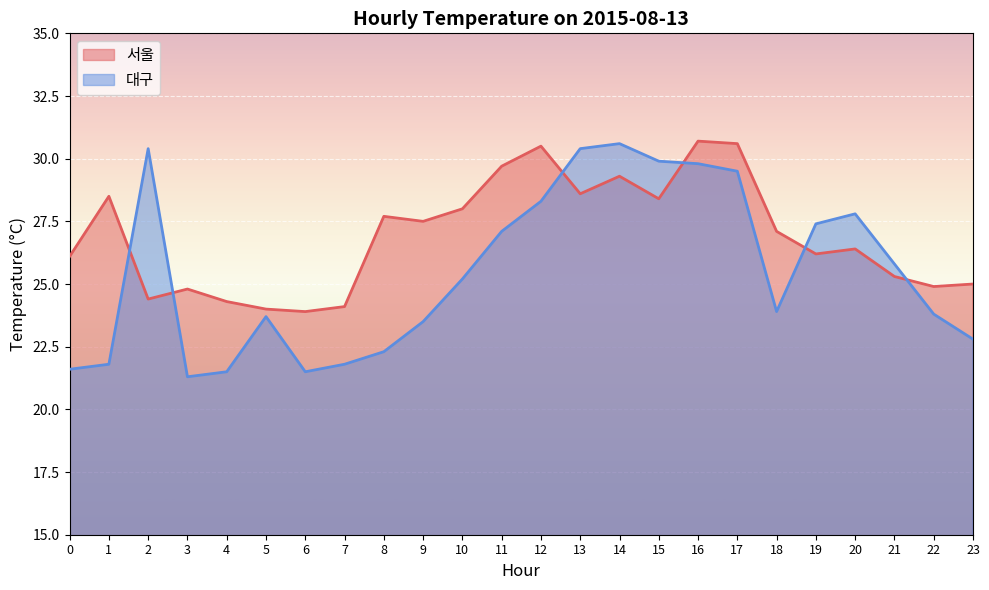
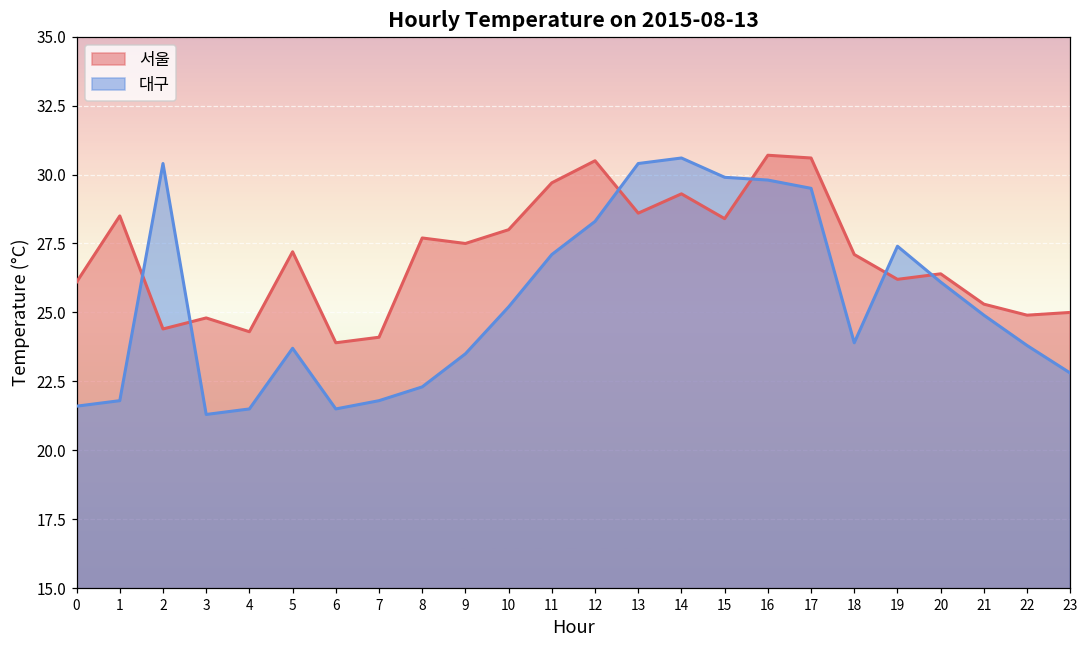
  {
    "서울": {
      "0": 26.1,
      "1": 28.5,
      "2": 24.4,
      "3": 24.8,
      "4": 24.3,
-     "5": 24.0,
+     "5": 27.2,
      "6": 23.9,
      "7": 24.1,
      "8": 27.7,
      "9": 27.5,
      "10": 28.0,
      "11": 29.7,
      "12": 30.5,
      "13": 28.6,
      "14": 29.3,
      "15": 28.4,
      "16": 30.7,
      "17": 30.6,
      "18": 27.1,
      "19": 26.2,
      "20": 26.4,
      "21": 25.3,
      "22": 24.9,
      "23": 25.0
    },
    "대구": {
      "0": 21.6,
      "1": 21.8,
      "2": 30.4,
      "3": 21.3,
      "4": 21.5,
      "5": 23.7,
      "6": 21.5,
      "7": 21.8,
      "8": 22.3,
      "9": 23.5,
      "10": 25.2,
      "11": 27.1,
      "12": 28.3,
      "13": 30.4,
      "14": 30.6,
      "15": 29.9,
      "16": 29.8,
      "17": 29.5,
      "18": 23.9,
      "19": 27.4,
-     "20": 27.8,
-     "21": 25.8,
+     "20": 26.1,
+     "21": 24.9,
      "22": 23.8,
      "23": 22.8
    }
  }
